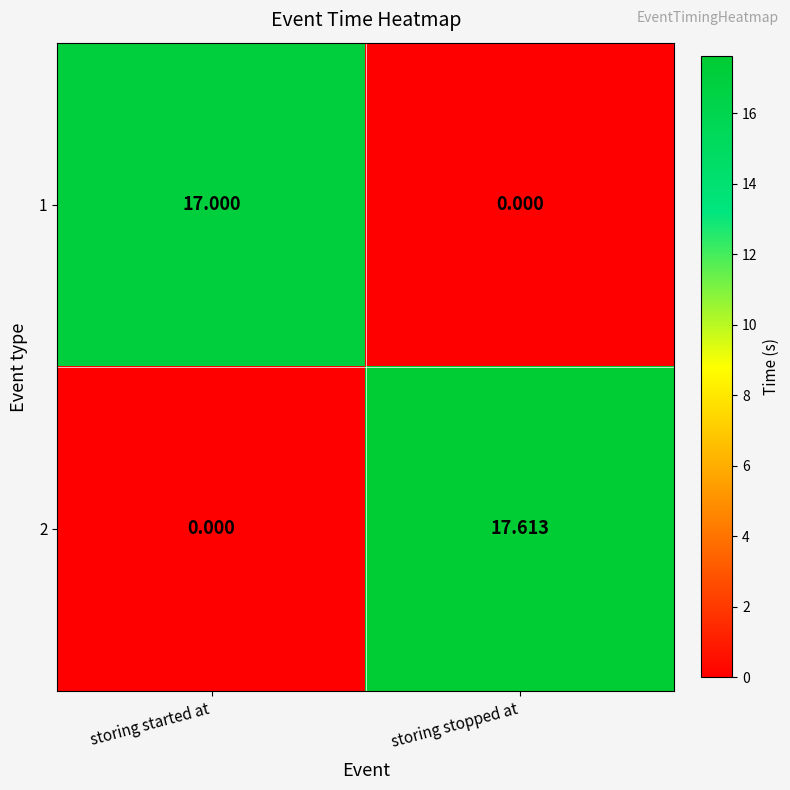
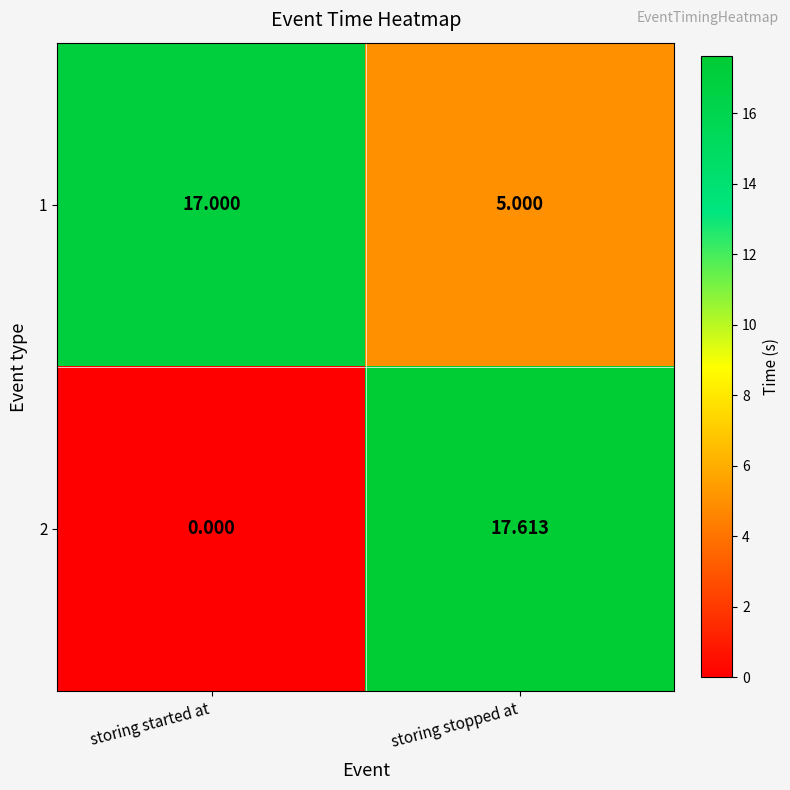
  {
    "1": {
      "storing started at": 17.000,
-     "storing stopped at": 0.000
+     "storing stopped at": 5.000
    },
    "2": {
      "storing started at": 0.000,
      "storing stopped at": 17.613
    }
  }
